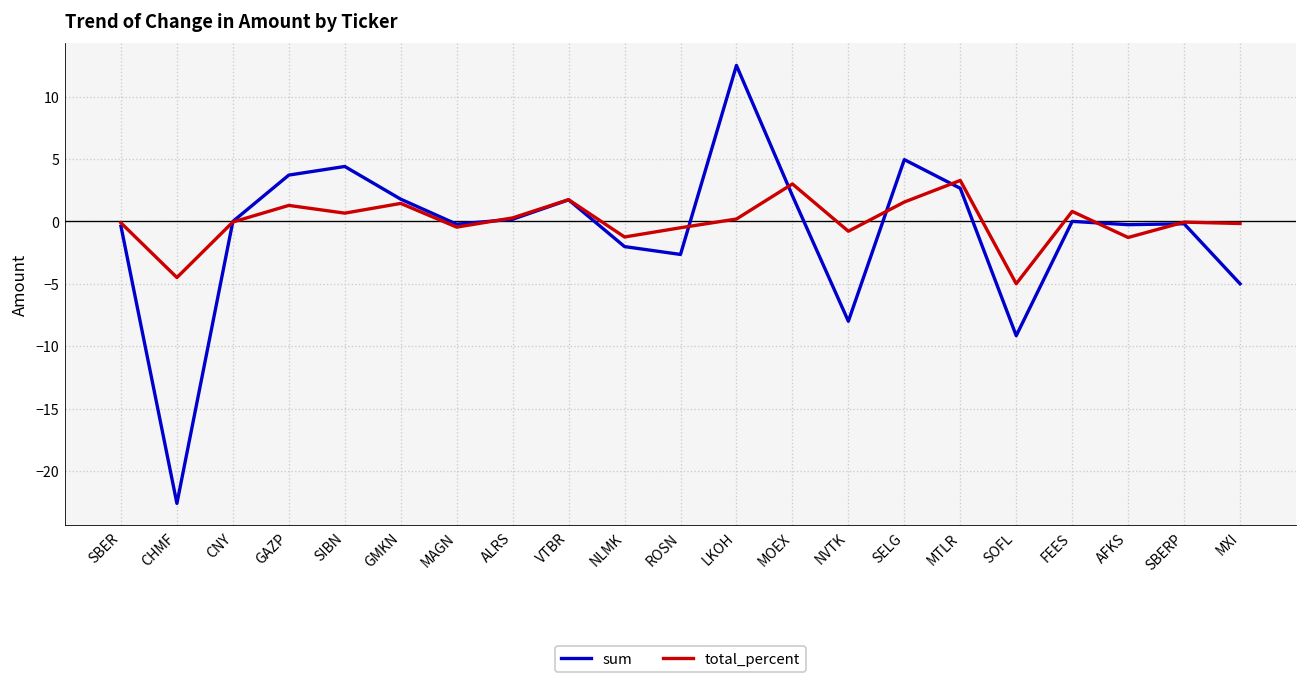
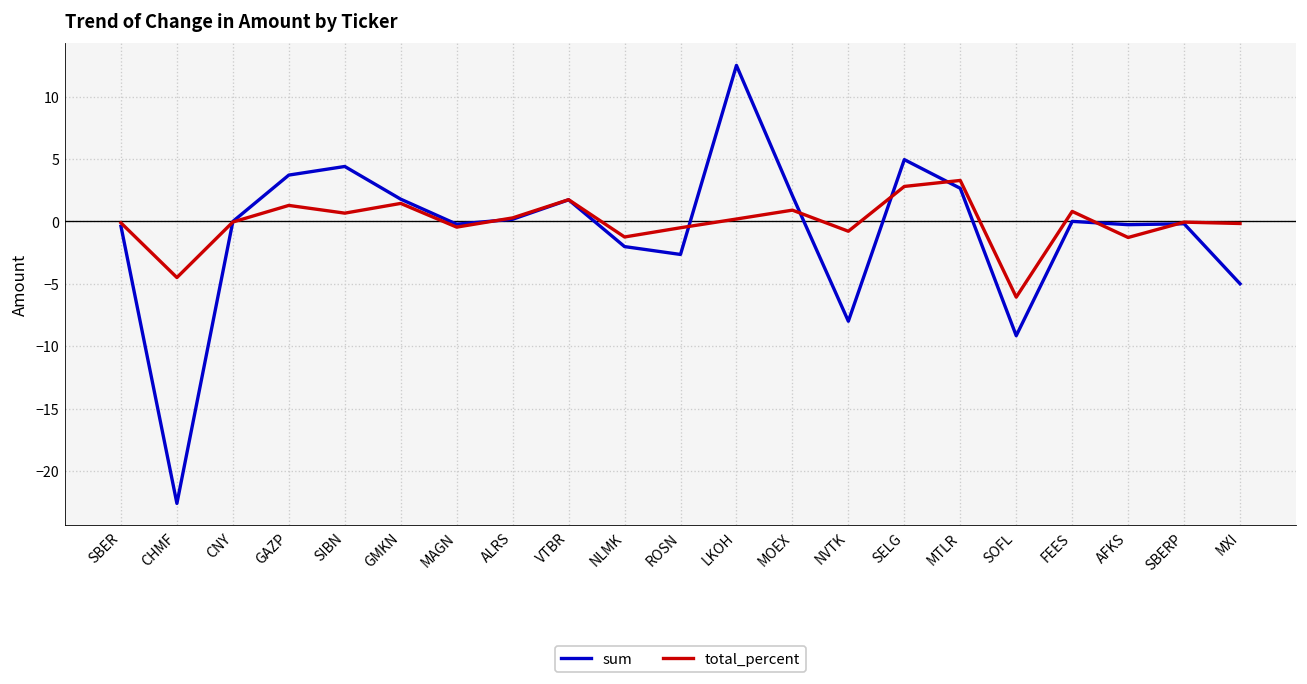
  {
    "sum": {
      "SBER": -0.4,
      "CHMF": -22.6,
      "GAZP": 3.7,
      "SIBN": 4.4,
      "GMKN": 1.8,
      "NLMK": -2.0,
      "ROSN": -2.7,
      "LKOH": 12.5,
      "MOEX": 2.1,
      "NVTK": -8.0,
      "SELG": 5.0,
      "MTLR": 2.7,
      "SOFL": -9.2,
      "FEES": 0.0,
      "AFKS": -0.3,
      "MXI": -5.0
    },
    "total_percent": {
      "SBER": -0.1,
      "CHMF": -4.5,
      "GAZP": 1.3,
      "SIBN": 0.7,
      "GMKN": 1.4,
      "NLMK": -1.3,
      "ROSN": -0.5,
      "LKOH": 0.2,
-     "MOEX": 3.0,
+     "MOEX": 0.9,
      "NVTK": -0.8,
-     "SELG": 1.6,
+     "SELG": 2.8,
      "MTLR": 3.3,
-     "SOFL": -5.0,
+     "SOFL": -6.1,
      "FEES": 0.8,
      "AFKS": -1.3,
      "MXI": -0.2
    }
  }
